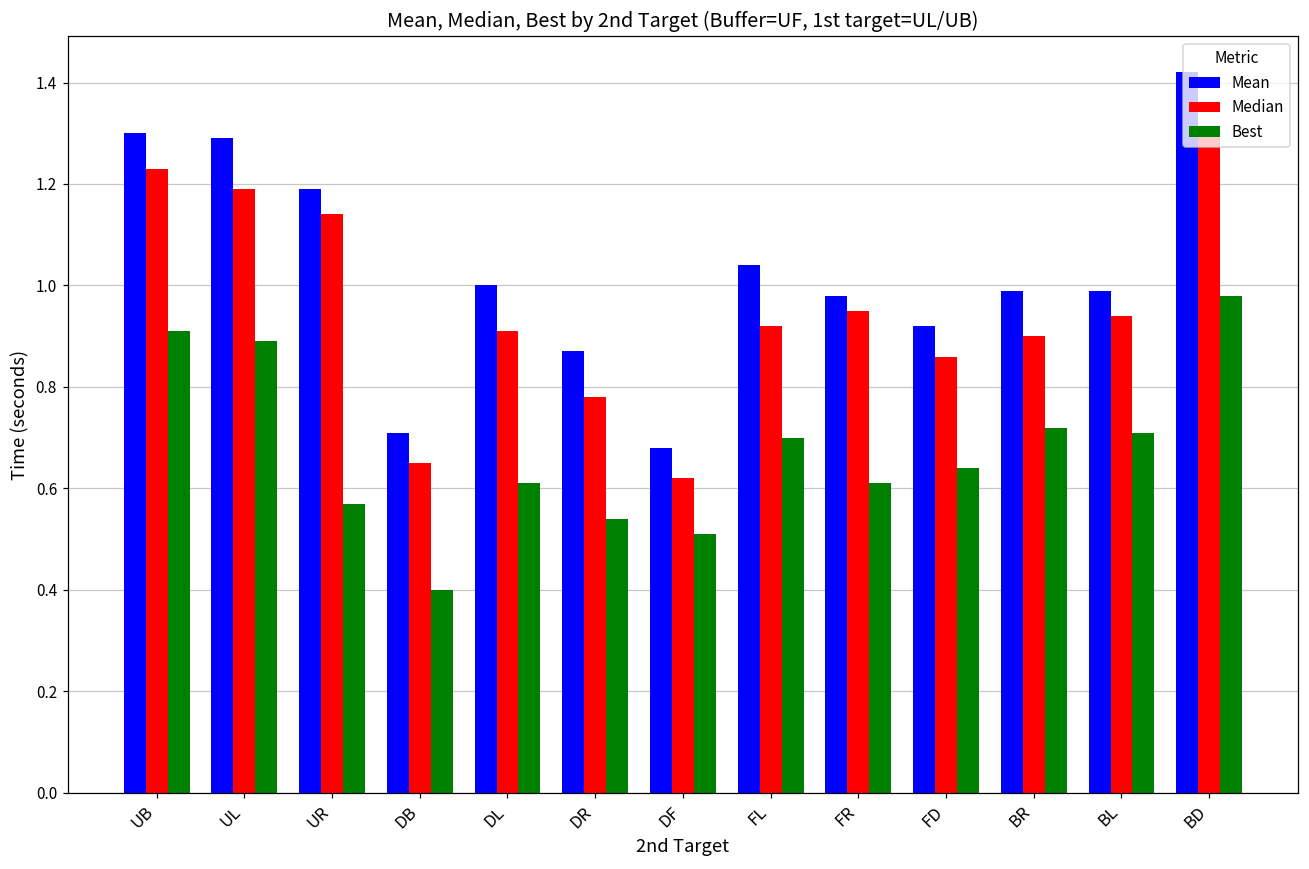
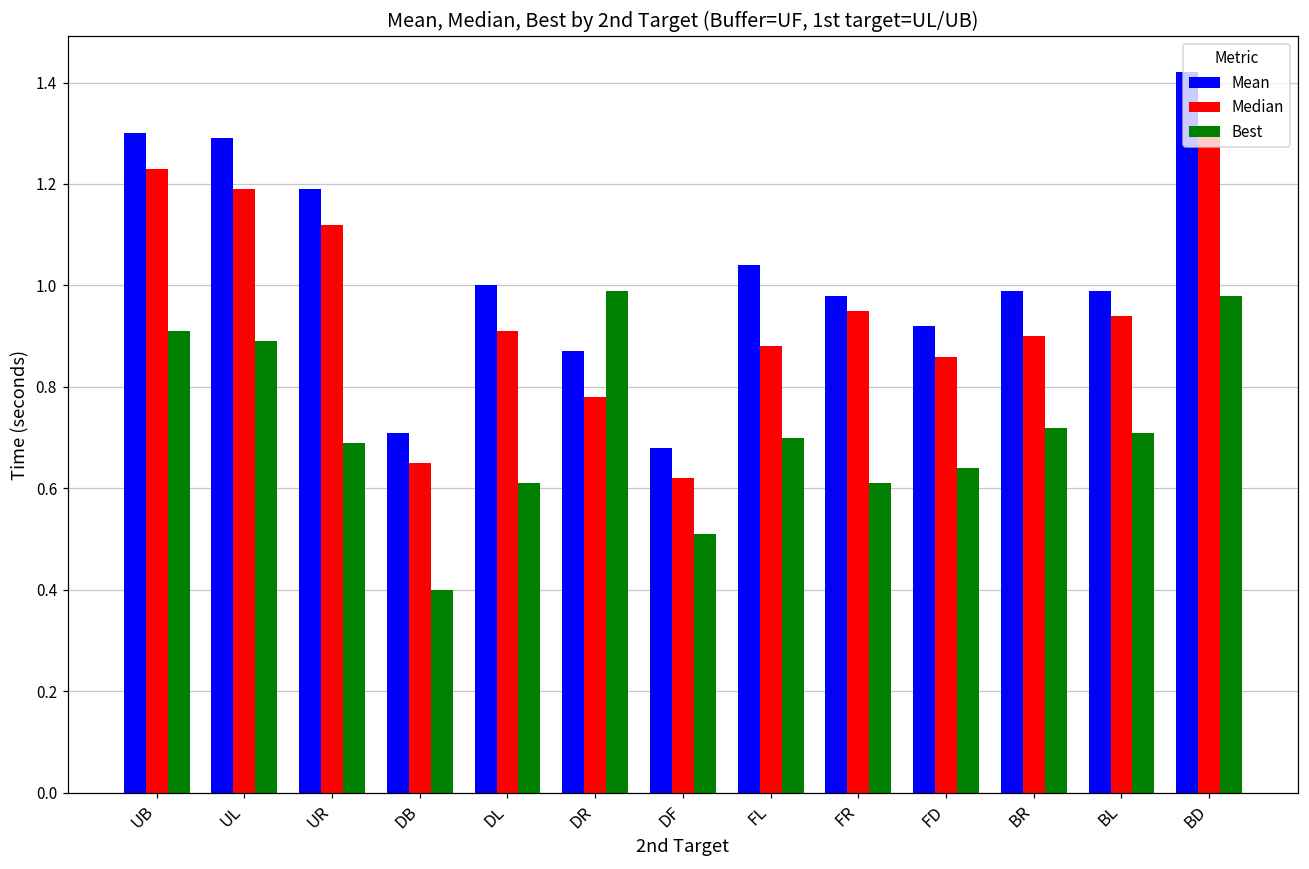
  {
    "Mean": {
      "UB": 1.30,
      "UL": 1.29,
      "UR": 1.19,
      "DB": 0.71,
      "DL": 1.00,
      "DR": 0.87,
      "DF": 0.68,
      "FL": 1.04,
      "FR": 0.98,
      "FD": 0.92,
      "BR": 0.99,
      "BL": 0.99
    },
    "Median": {
      "UB": 1.23,
      "UL": 1.19,
-     "UR": 1.14,
+     "UR": 1.12,
      "DB": 0.65,
      "DL": 0.91,
      "DR": 0.78,
      "DF": 0.62,
-     "FL": 0.92,
+     "FL": 0.88,
      "FR": 0.95,
      "FD": 0.86,
      "BR": 0.90,
      "BL": 0.94
    },
    "Best": {
      "UB": 0.91,
      "UL": 0.89,
-     "UR": 0.57,
+     "UR": 0.69,
      "DB": 0.40,
      "DL": 0.61,
-     "DR": 0.54,
+     "DR": 0.99,
      "DF": 0.51,
      "FL": 0.70,
      "FR": 0.61,
      "FD": 0.64,
      "BR": 0.72,
      "BL": 0.71,
      "BD": 0.98
    }
  }
